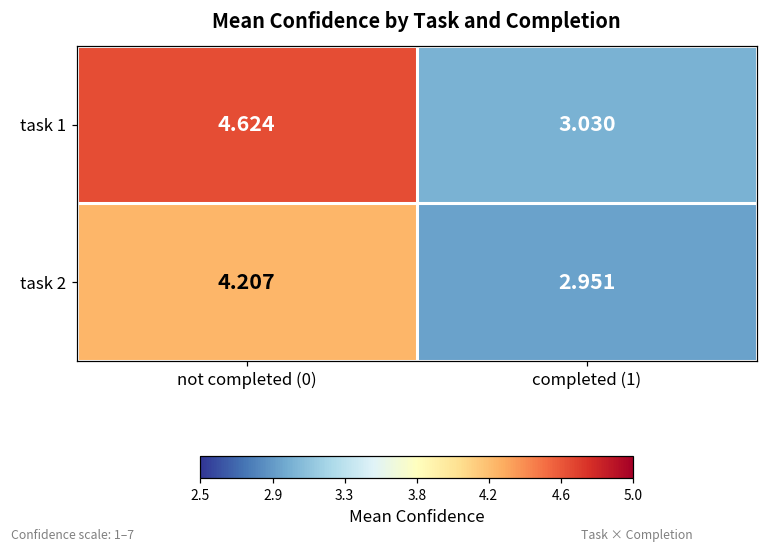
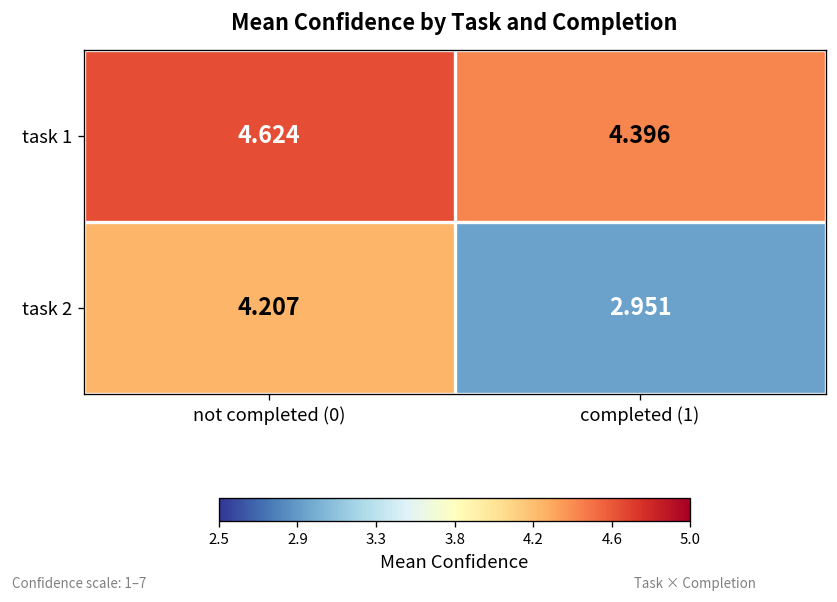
  {
    "task 1": {
      "not completed (0)": 4.624,
-     "completed (1)": 3.030
+     "completed (1)": 4.396
    },
    "task 2": {
      "not completed (0)": 4.207,
      "completed (1)": 2.951
    }
  }
